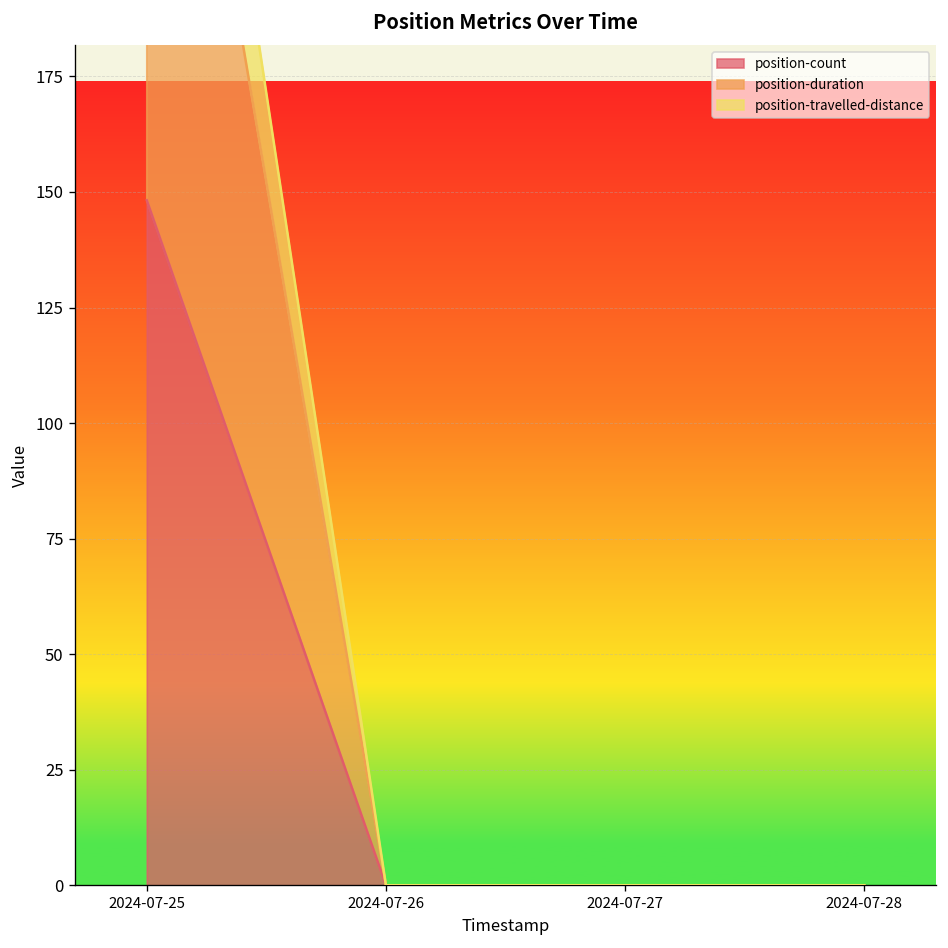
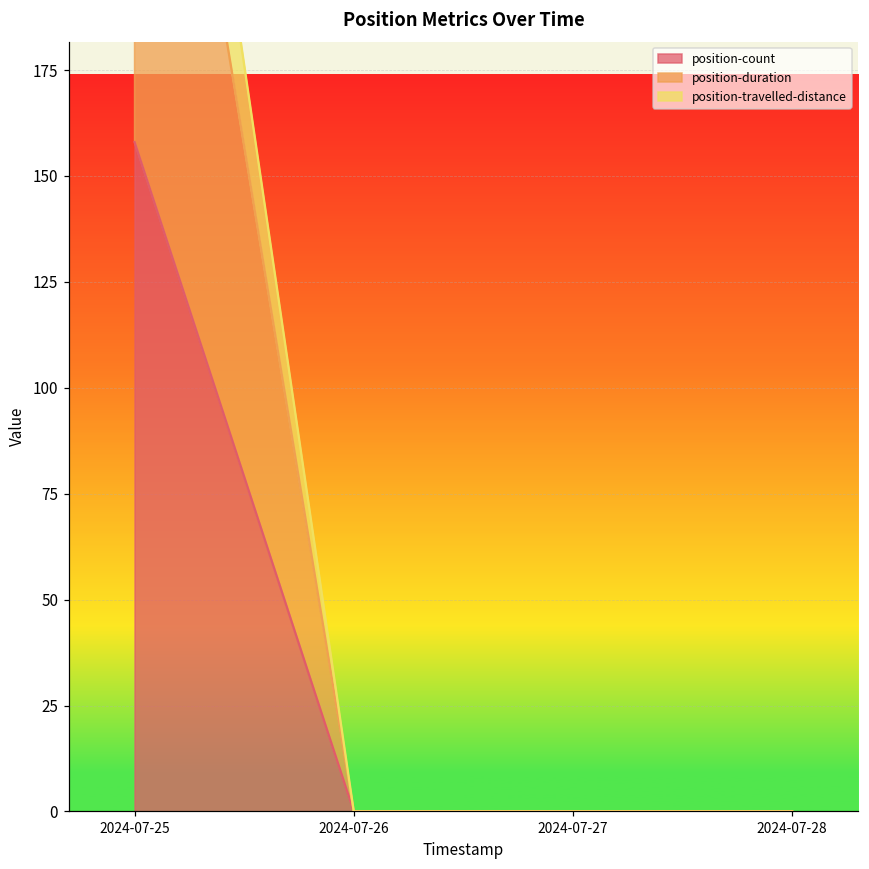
  {
    "position-count": {
-     "2024-07-25": 148
+     "2024-07-25": 158
    }
  }
